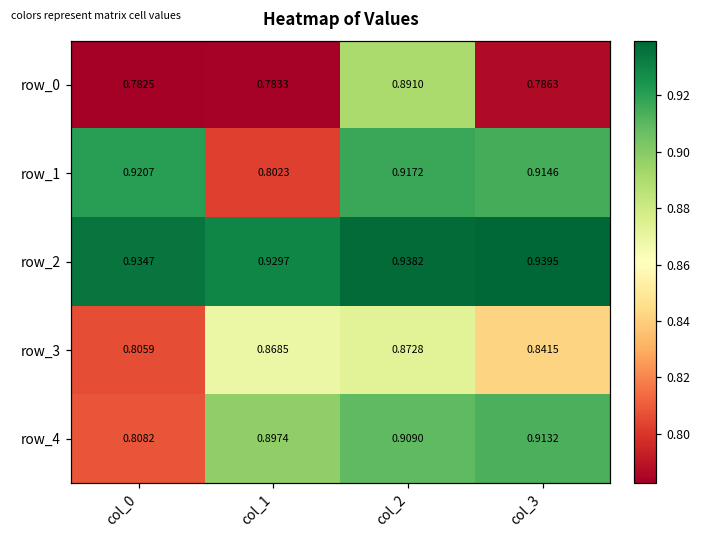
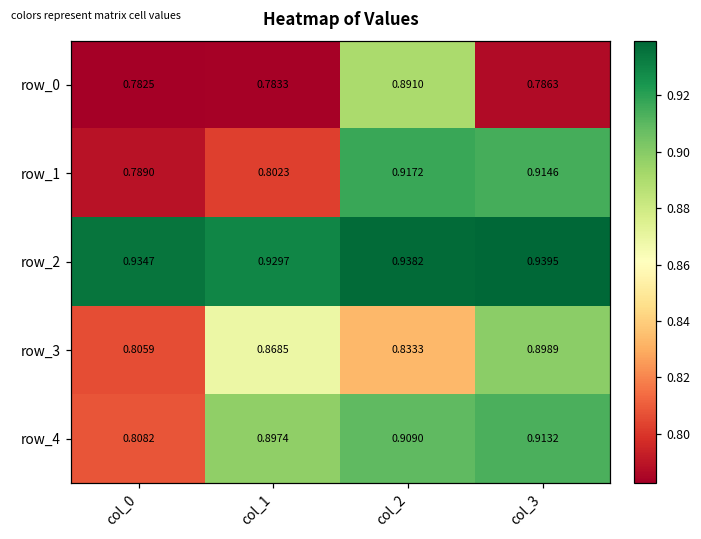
  {
    "row_0": {
      "col_0": 0.7825,
      "col_1": 0.7833,
      "col_2": 0.8910,
      "col_3": 0.7863
    },
    "row_1": {
-     "col_0": 0.9207,
+     "col_0": 0.7890,
      "col_1": 0.8023,
      "col_2": 0.9172,
      "col_3": 0.9146
    },
    "row_2": {
      "col_0": 0.9347,
      "col_1": 0.9297,
      "col_2": 0.9382,
      "col_3": 0.9395
    },
    "row_3": {
      "col_0": 0.8059,
      "col_1": 0.8685,
-     "col_2": 0.8728,
-     "col_3": 0.8415
+     "col_2": 0.8333,
+     "col_3": 0.8989
    },
    "row_4": {
      "col_0": 0.8082,
      "col_1": 0.8974,
      "col_2": 0.9090,
      "col_3": 0.9132
    }
  }
